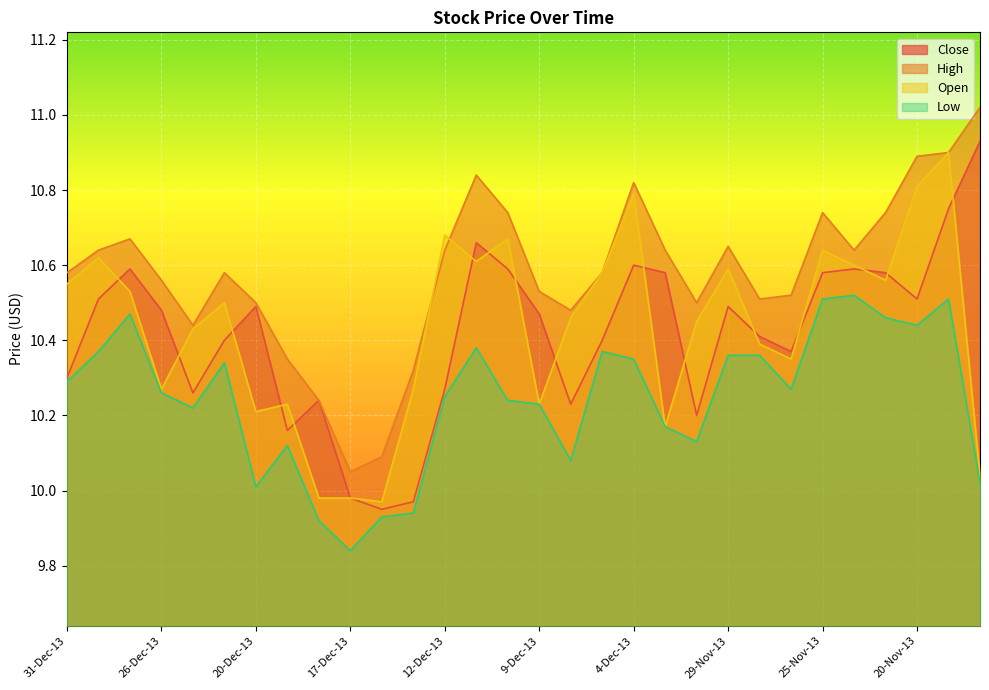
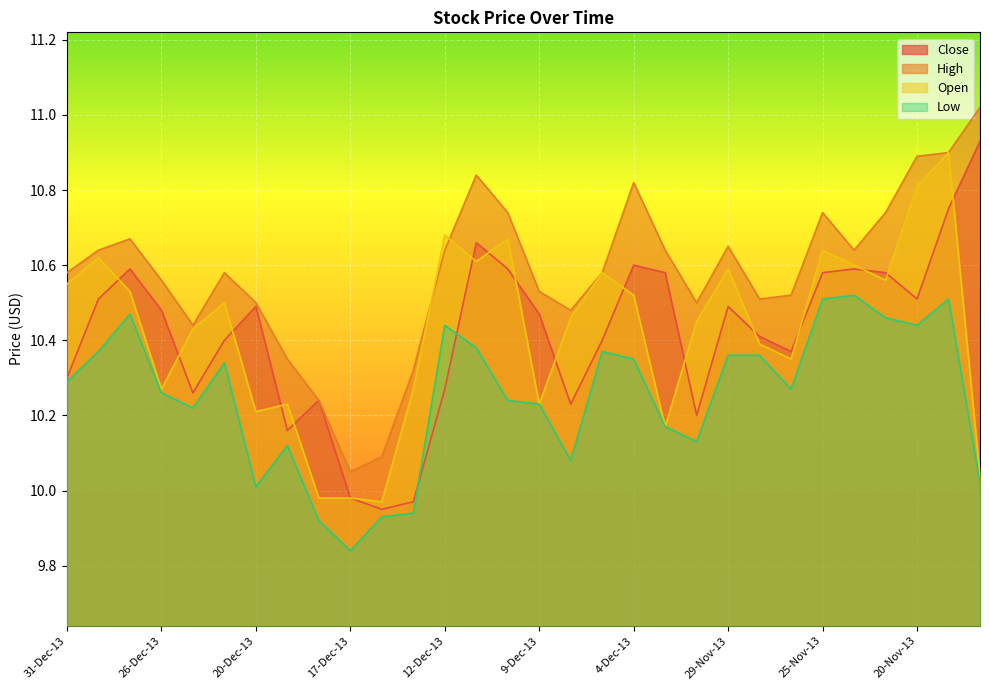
  {
    "Open": {
      "31-Dec-13": 10.55,
      "26-Dec-13": 10.27,
      "20-Dec-13": 10.21,
      "12-Dec-13": 10.68,
-     "4-Dec-13": 10.79,
+     "4-Dec-13": 10.52,
      "29-Nov-13": 10.59,
      "25-Nov-13": 10.64,
      "20-Nov-13": 10.81
    },
    "Low": {
      "31-Dec-13": 10.29,
      "26-Dec-13": 10.26,
      "20-Dec-13": 10.01,
      "17-Dec-13": 9.84,
-     "12-Dec-13": 10.25,
+     "12-Dec-13": 10.44,
      "4-Dec-13": 10.35,
      "29-Nov-13": 10.36,
      "25-Nov-13": 10.51,
      "20-Nov-13": 10.44
    }
  }
